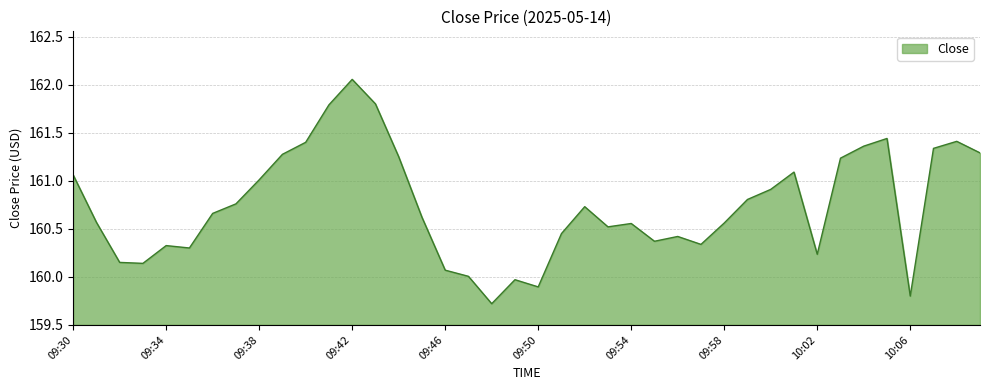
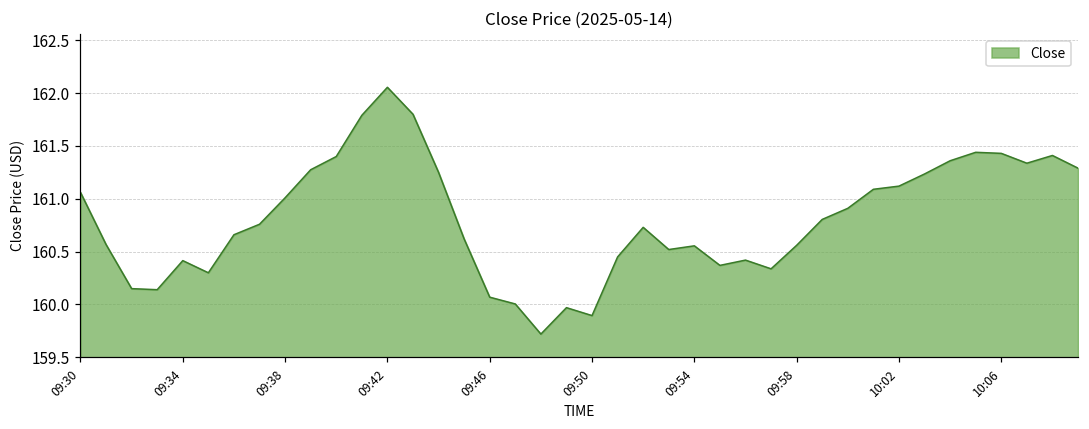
  {
    "09:30": 161.1,
-   "09:34": 160.3,
+   "09:34": 160.4,
    "09:38": 161.0,
    "09:42": 162.1,
    "09:46": 160.1,
    "09:50": 159.9,
    "09:54": 160.6,
    "09:58": 160.6,
-   "10:02": 160.2,
-   "10:06": 159.8
+   "10:02": 161.1,
+   "10:06": 161.4
  }
